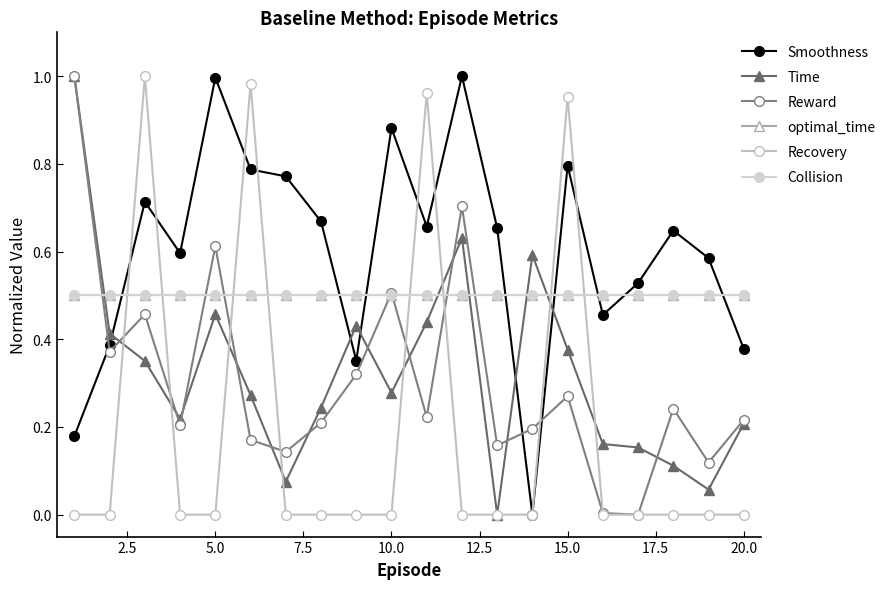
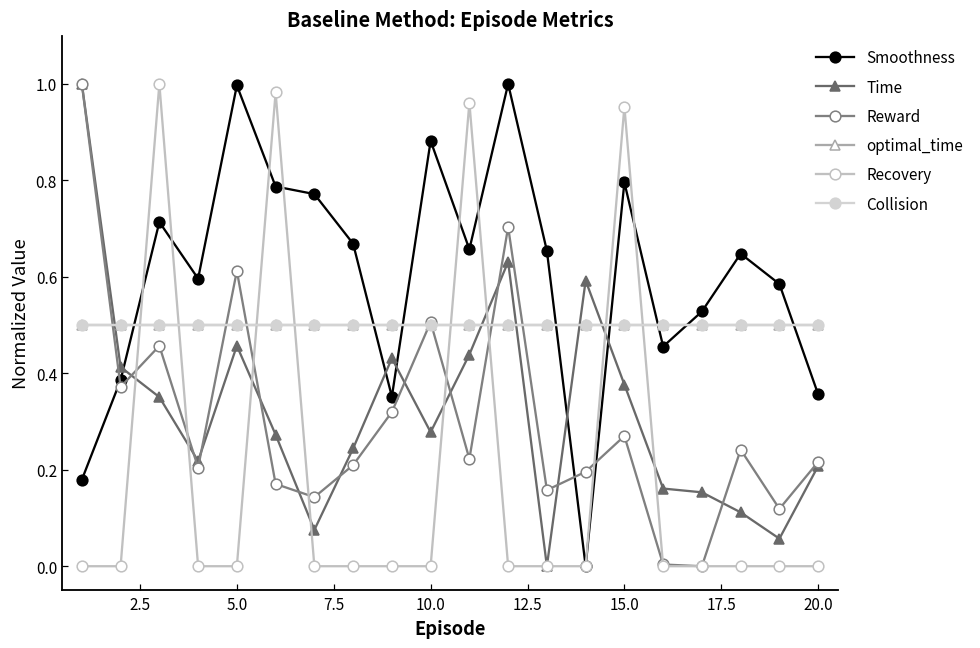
  {
    "Smoothness": {
      "5.0": 1.00,
      "10.0": 0.88,
      "15.0": 0.80,
-     "20.0": 0.38
+     "20.0": 0.36
    }
  }
